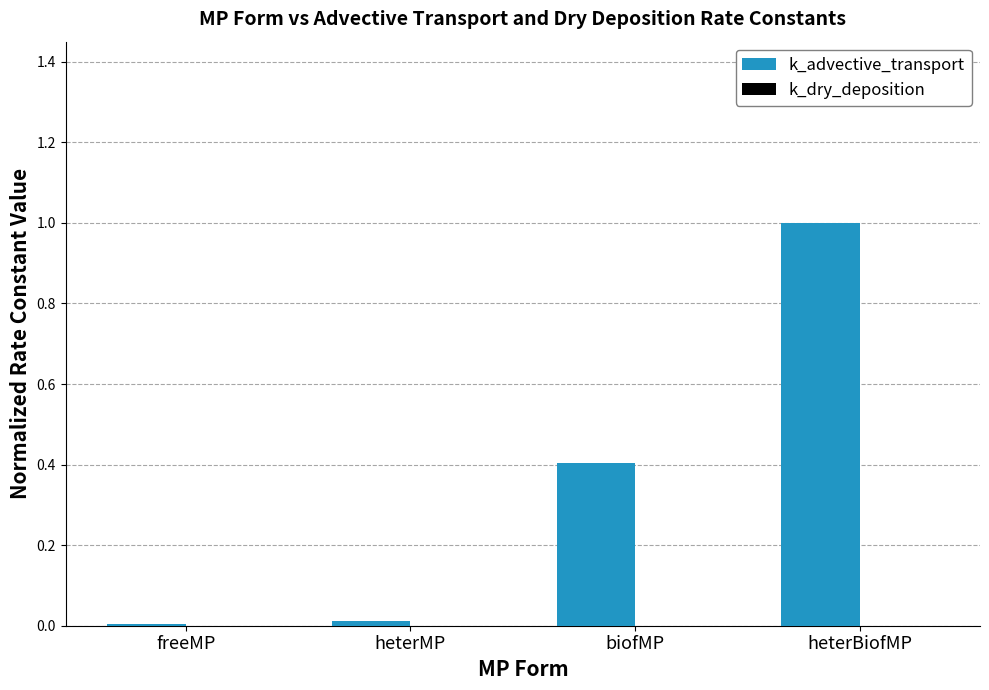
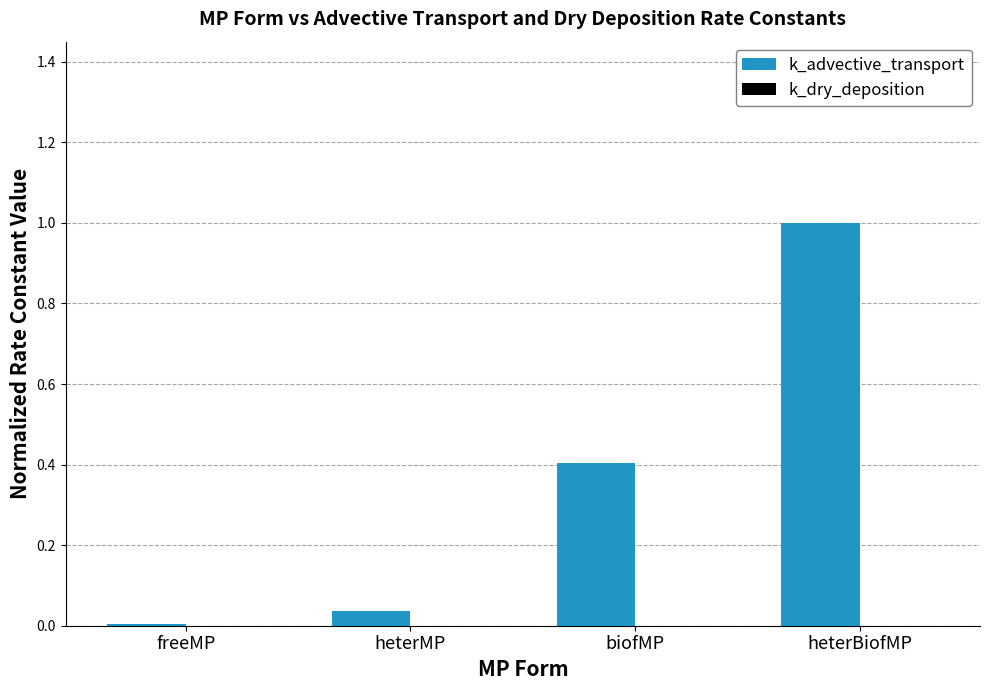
  {
    "k_advective_transport": {
-     "heterMP": 0.01,
+     "heterMP": 0.04,
      "biofMP": 0.40,
      "heterBiofMP": 1.00
    },
    "k_dry_deposition": {
      "freeMP": 0.00,
      "heterMP": 0.00,
      "biofMP": 0.00,
      "heterBiofMP": 0.00
    }
  }
